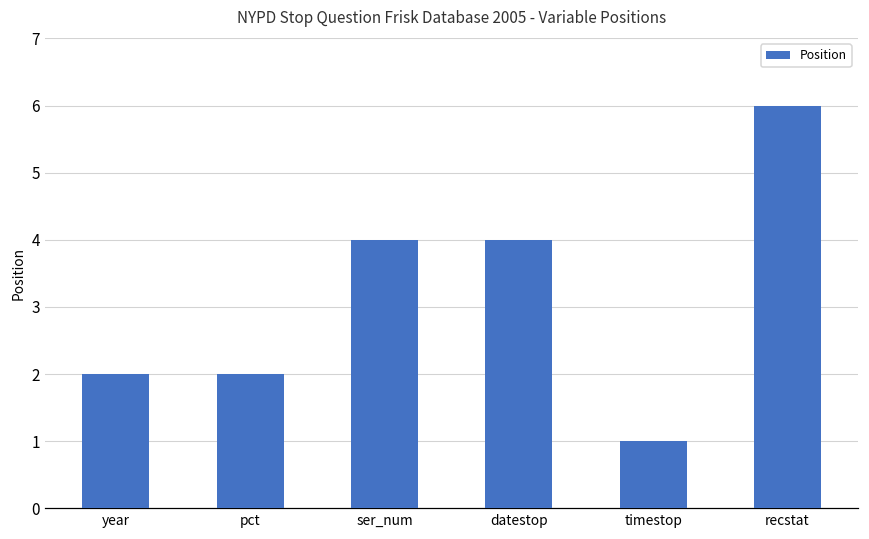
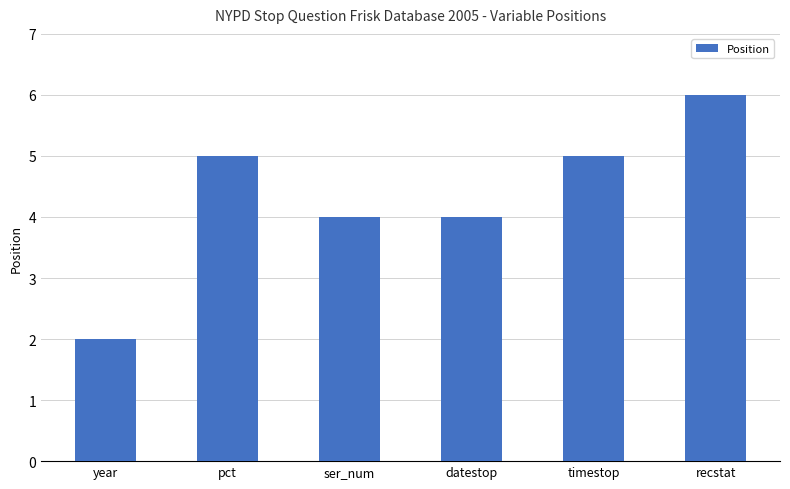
  {
    "year": 2,
-   "pct": 2,
+   "pct": 5,
    "ser_num": 4,
    "datestop": 4,
-   "timestop": 1,
+   "timestop": 5,
    "recstat": 6
  }
